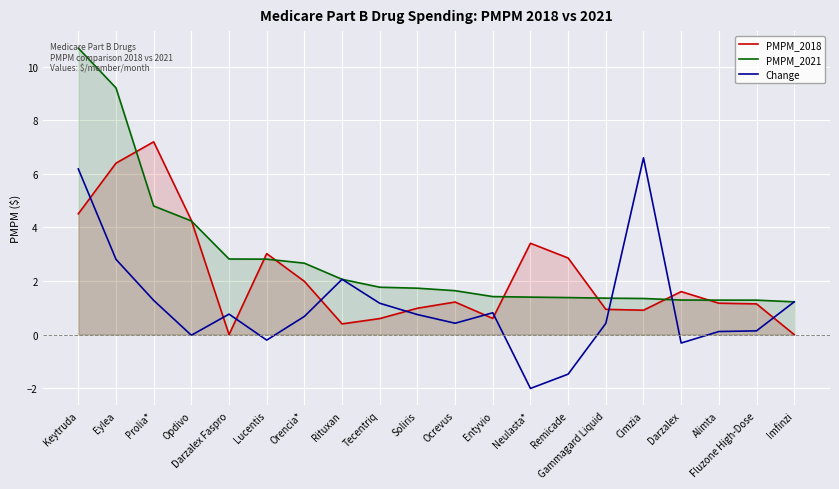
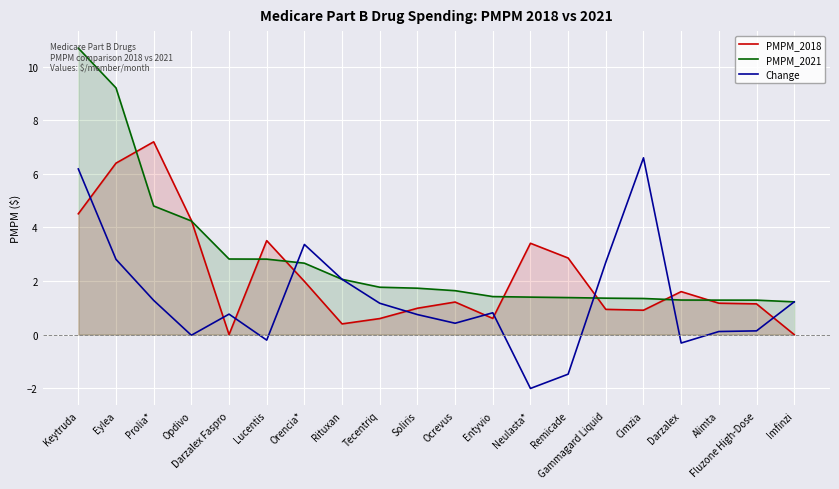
  {
    "PMPM_2018": {
      "Keytruda": 4.5,
      "Eylea": 6.4,
      "Prolia*": 7.2,
      "Darzalex Faspro": 0.0,
-     "Lucentis": 3.0,
+     "Lucentis": 3.5,
      "Orencia*": 2.0,
      "Rituxan": 0.4,
      "Tecentriq": 0.6,
      "Soliris": 1.0,
      "Ocrevus": 1.2,
      "Entyvio": 0.6,
      "Neulasta*": 3.4,
      "Remicade": 2.9,
      "Gammagard Liquid": 0.9,
      "Cimzia": 0.9,
      "Darzalex": 1.6,
      "Alimta": 1.2,
      "Fluzone High-Dose": 1.1,
      "Imfinzi": 0.0
    },
    "PMPM_2021": {
      "Eylea": 9.2,
      "Prolia*": 4.8,
      "Darzalex Faspro": 2.8,
      "Lucentis": 2.8,
      "Orencia*": 2.7,
      "Tecentriq": 1.8,
      "Soliris": 1.7,
      "Ocrevus": 1.6,
      "Entyvio": 1.4,
      "Neulasta*": 1.4,
      "Remicade": 1.4,
      "Gammagard Liquid": 1.4,
      "Cimzia": 1.3,
      "Darzalex": 1.3,
      "Alimta": 1.3,
      "Fluzone High-Dose": 1.3
    },
    "Change": {
      "Keytruda": 6.2,
      "Eylea": 2.8,
      "Prolia*": 1.3,
      "Opdivo": 0.0,
      "Darzalex Faspro": 0.8,
      "Lucentis": -0.2,
-     "Orencia*": 0.7,
+     "Orencia*": 3.4,
      "Tecentriq": 1.2,
      "Soliris": 0.7,
      "Ocrevus": 0.4,
      "Entyvio": 0.8,
      "Neulasta*": -2.0,
      "Remicade": -1.5,
-     "Gammagard Liquid": 0.4,
+     "Gammagard Liquid": 2.7,
      "Cimzia": 6.6,
      "Darzalex": -0.3,
      "Alimta": 0.1,
      "Fluzone High-Dose": 0.1
    }
  }
